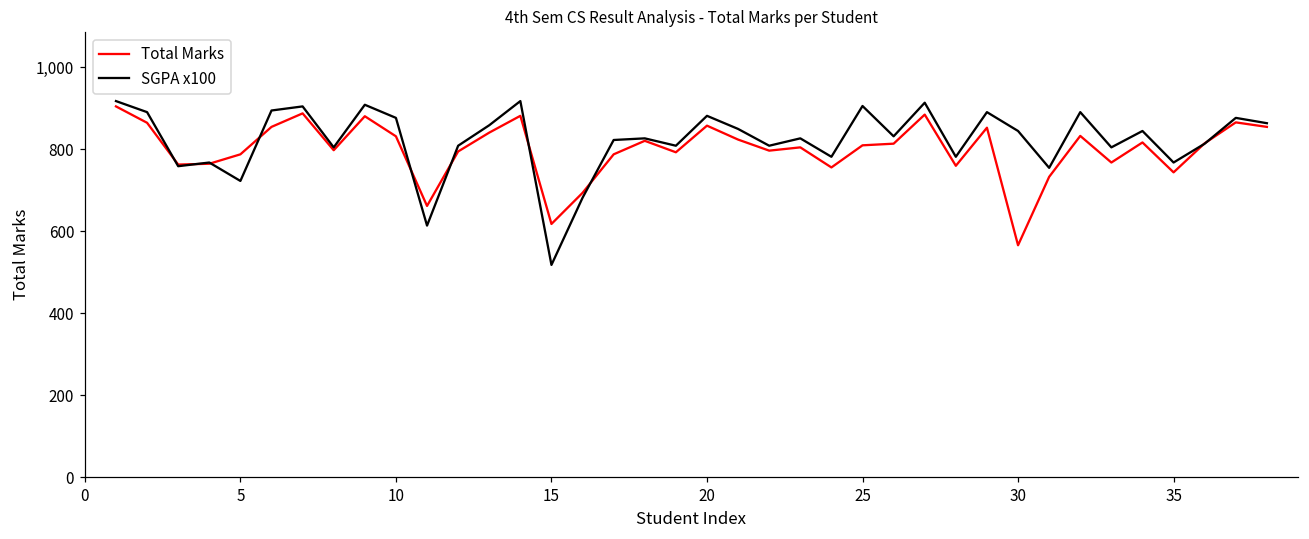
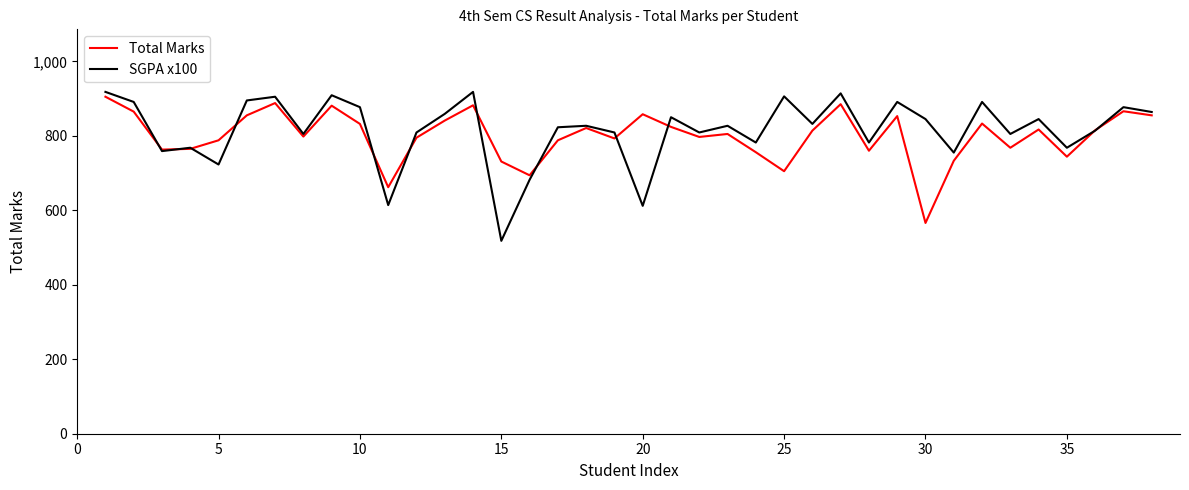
  {
    "Total Marks": {
      "5": 790,
      "10": 830,
-     "15": 620,
+     "15": 730,
      "20": 860,
-     "25": 810,
+     "25": 710,
      "30": 570,
      "35": 740
    },
    "SGPA x100": {
      "5": 720,
      "10": 880,
      "15": 520,
-     "20": 880,
+     "20": 610,
      "25": 910,
      "30": 850,
      "35": 770
    }
  }
